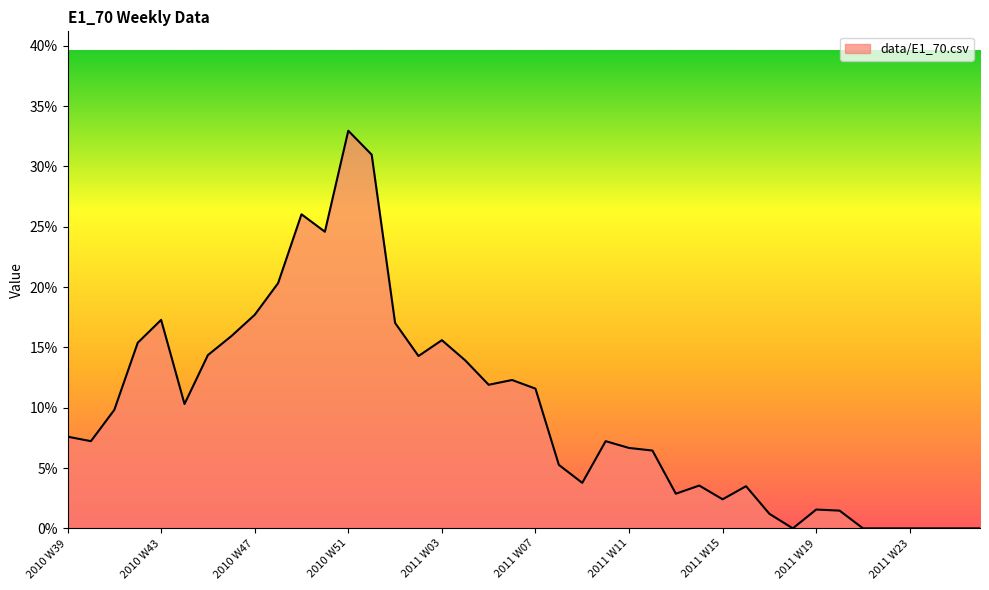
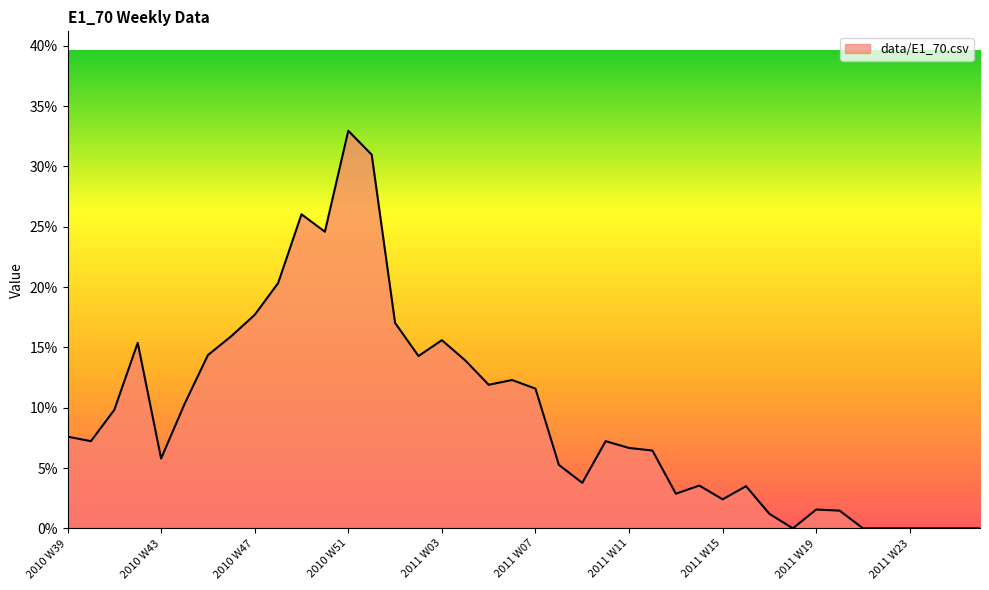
  {
    "2010 W39": "7.6%",
-   "2010 W43": "17.3%",
+   "2010 W43": "5.8%",
    "2010 W47": "17.7%",
    "2010 W51": "33.0%",
    "2011 W03": "15.6%",
    "2011 W07": "11.6%",
    "2011 W11": "6.7%",
    "2011 W15": "2.4%",
    "2011 W19": "1.6%",
    "2011 W23": "0.0%"
  }
